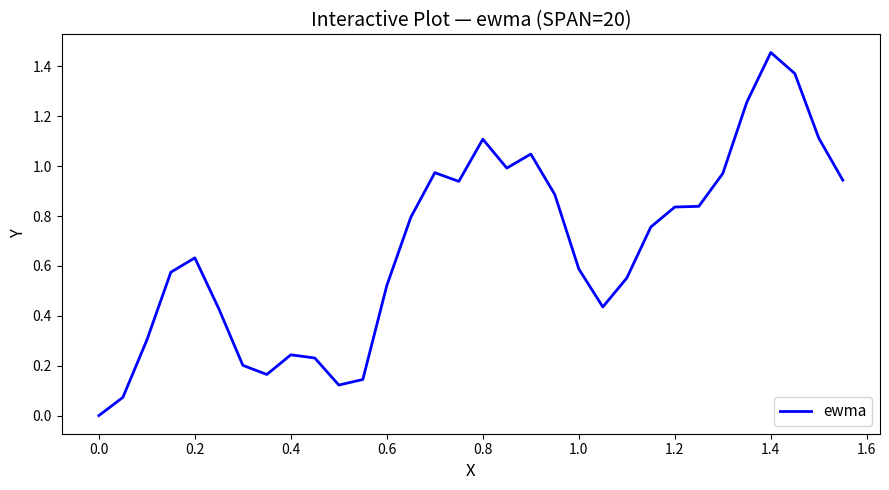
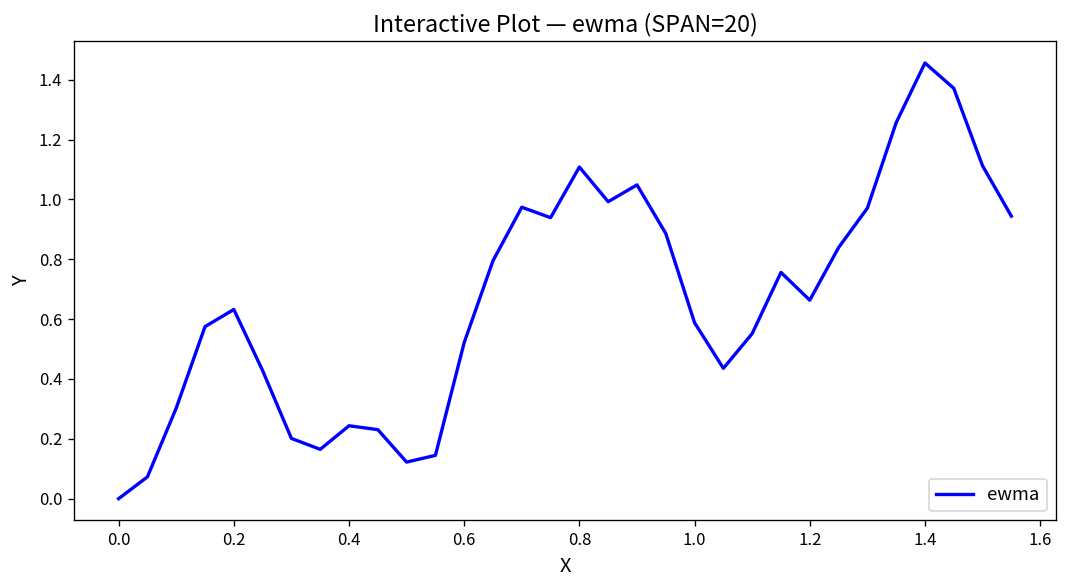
  {
    "0.0": 0.00,
    "0.2": 0.63,
    "0.4": 0.24,
    "0.6": 0.52,
    "0.8": 1.11,
    "1.0": 0.59,
-   "1.2": 0.84,
+   "1.2": 0.66,
    "1.4": 1.46
  }
